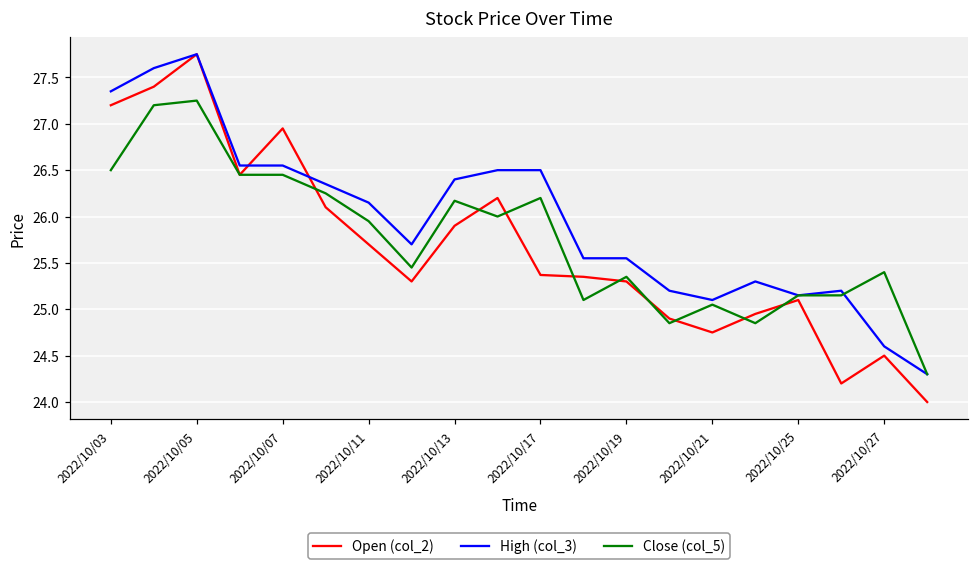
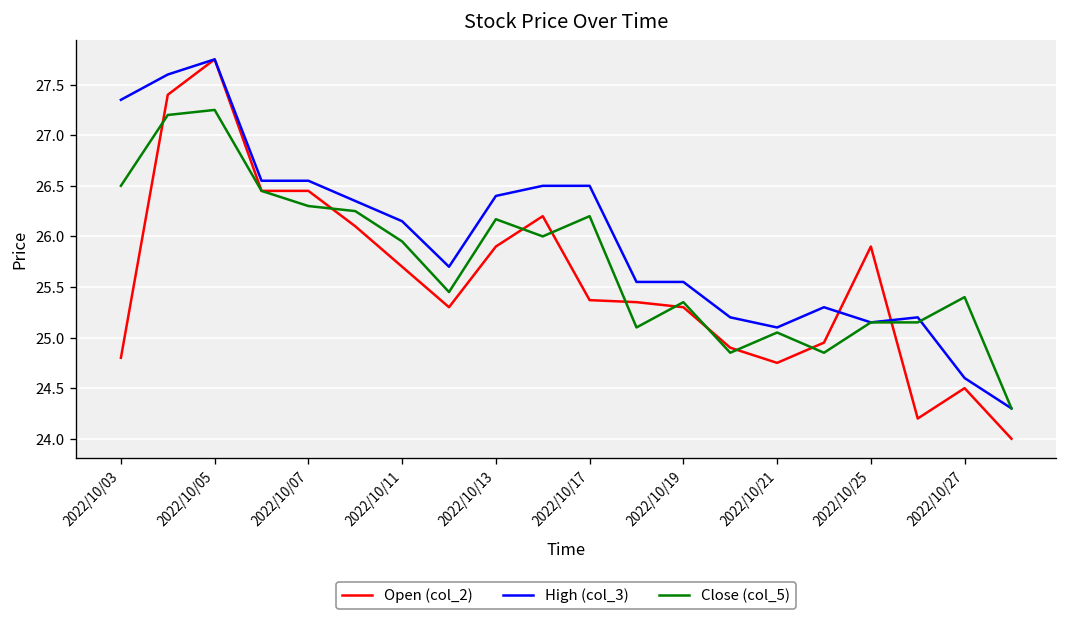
  {
    "Open (col_2)": {
-     "2022/10/03": 27.2,
-     "2022/10/07": 27.0,
+     "2022/10/03": 24.8,
+     "2022/10/07": 26.5,
      "2022/10/11": 25.7,
      "2022/10/13": 25.9,
      "2022/10/17": 25.4,
      "2022/10/19": 25.3,
      "2022/10/21": 24.8,
-     "2022/10/25": 25.1,
+     "2022/10/25": 25.9,
      "2022/10/27": 24.5
    },
    "High (col_3)": {
      "2022/10/03": 27.4,
      "2022/10/07": 26.6,
      "2022/10/11": 26.2,
      "2022/10/13": 26.4,
      "2022/10/17": 26.5,
      "2022/10/19": 25.6,
      "2022/10/21": 25.1,
      "2022/10/27": 24.6
    },
    "Close (col_5)": {
      "2022/10/03": 26.5,
      "2022/10/05": 27.3,
-     "2022/10/07": 26.5,
+     "2022/10/07": 26.3,
      "2022/10/11": 26.0,
      "2022/10/13": 26.2,
      "2022/10/17": 26.2,
      "2022/10/19": 25.4,
      "2022/10/21": 25.1,
      "2022/10/27": 25.4
    }
  }
